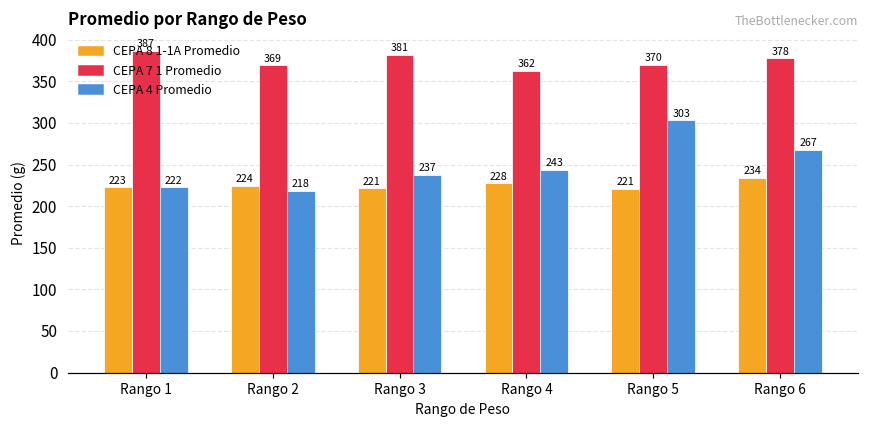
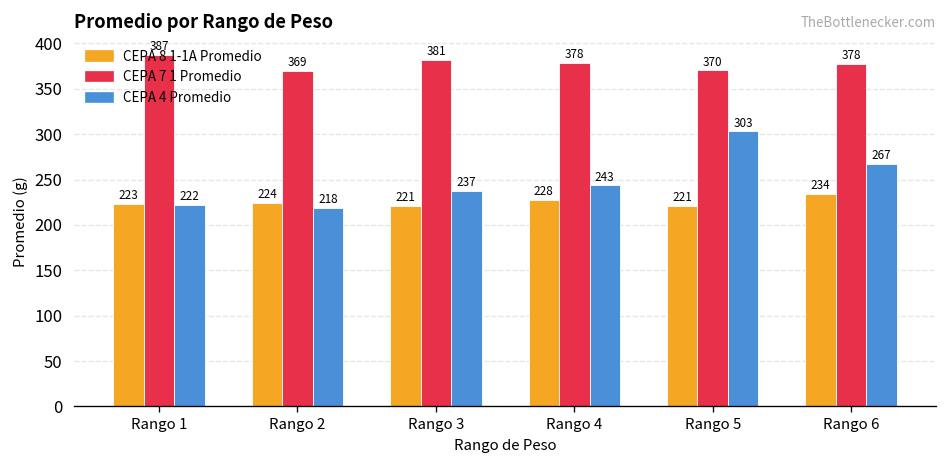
  {
    "CEPA 8 1-1A Promedio": {
      "Rango 1": 223,
      "Rango 2": 224,
      "Rango 3": 221,
      "Rango 4": 228,
      "Rango 5": 221,
      "Rango 6": 234
    },
    "CEPA 7 1 Promedio": {
      "Rango 1": 387,
      "Rango 2": 369,
      "Rango 3": 381,
-     "Rango 4": 362,
+     "Rango 4": 378,
      "Rango 5": 370,
      "Rango 6": 378
    },
    "CEPA 4 Promedio": {
      "Rango 1": 222,
      "Rango 2": 218,
      "Rango 3": 237,
      "Rango 4": 243,
      "Rango 5": 303,
      "Rango 6": 267
    }
  }
